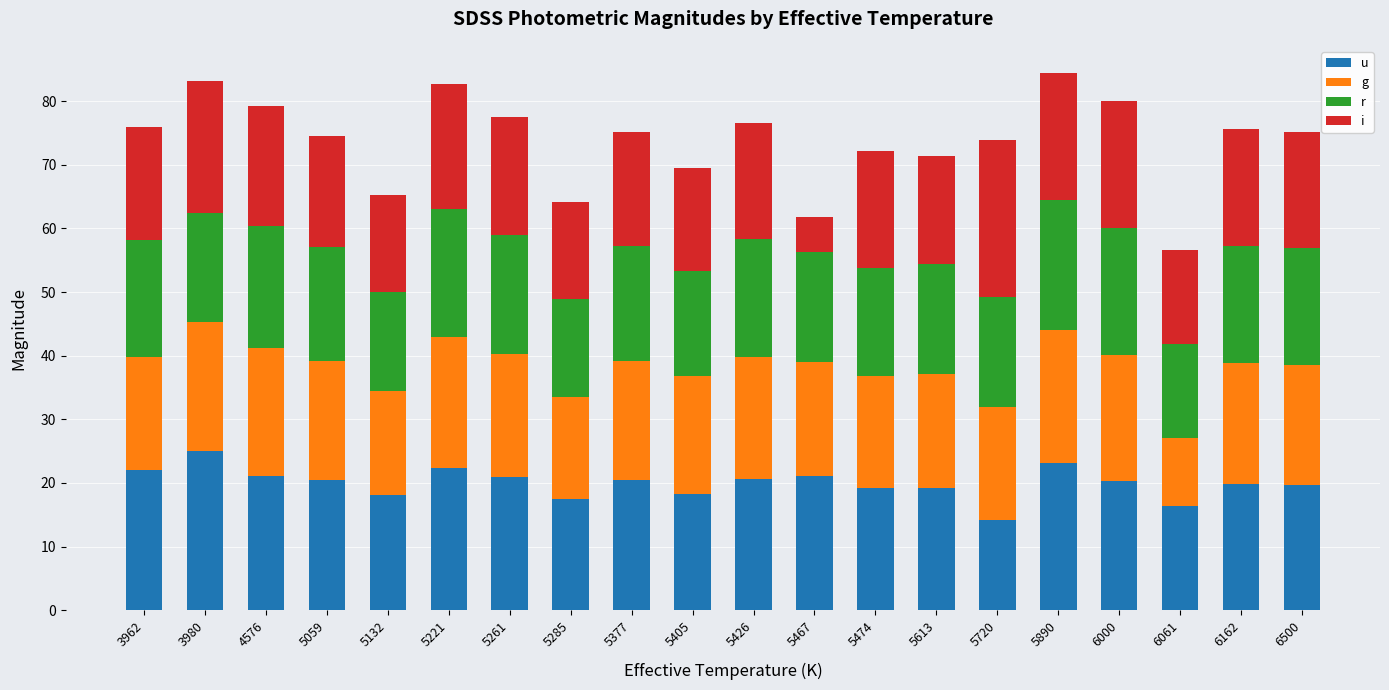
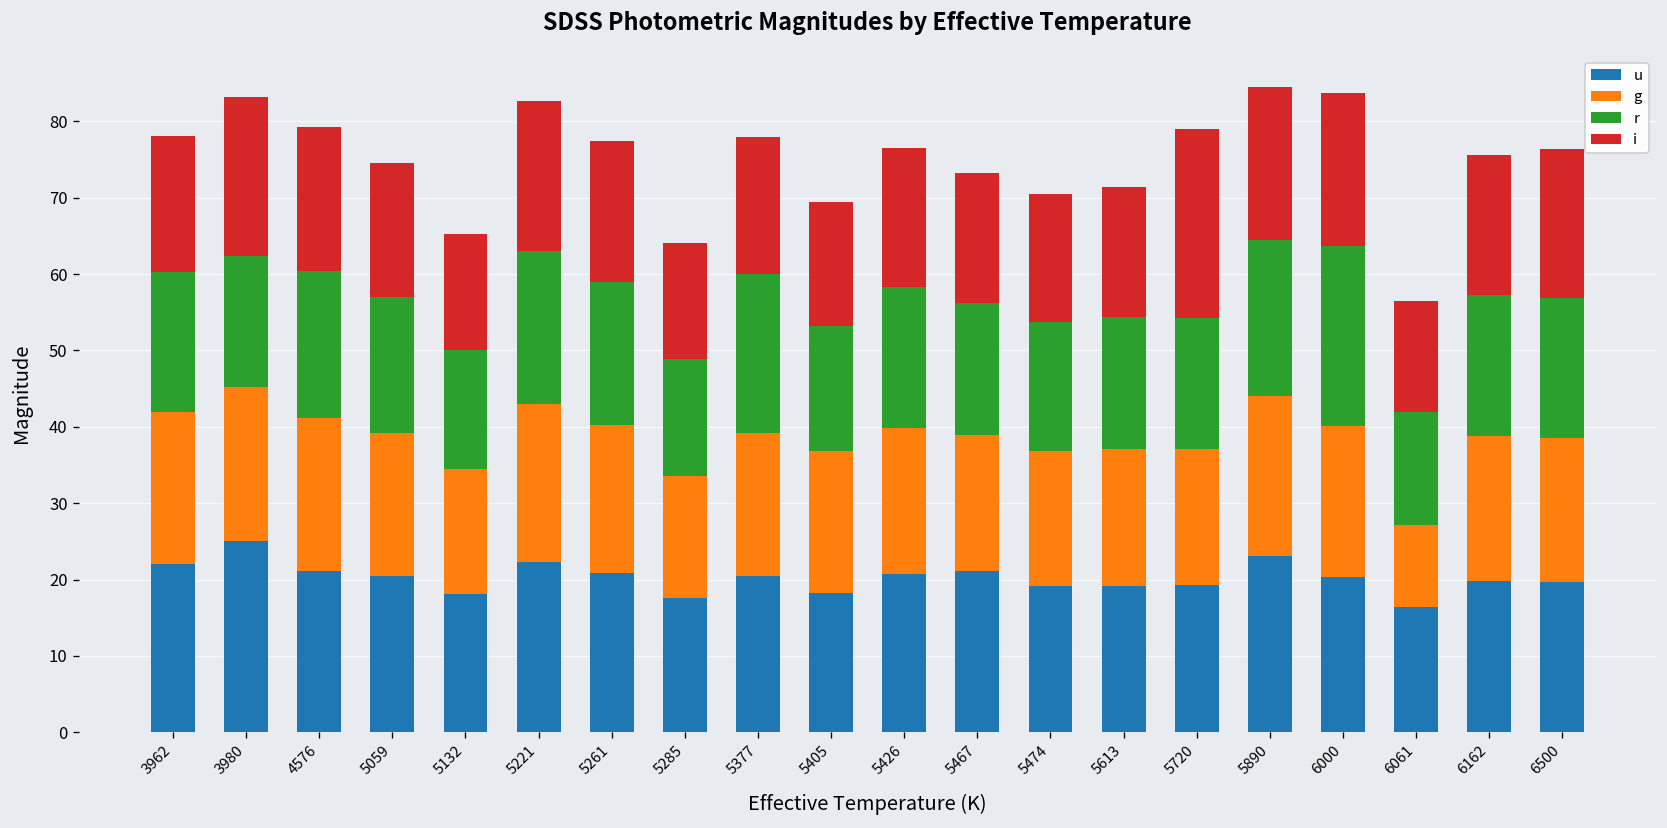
  {
    "u": {
      "3962": 22,
      "3980": 25,
      "4576": 21,
      "5059": 20,
      "5132": 18,
      "5221": 22,
      "5261": 21,
      "5285": 18,
      "5377": 20,
      "5405": 18,
      "5426": 21,
      "5467": 21,
      "5474": 19,
      "5613": 19,
-     "5720": 14,
+     "5720": 19,
      "5890": 23,
      "6000": 20,
      "6061": 16,
      "6162": 20,
      "6500": 20
    },
    "g": {
-     "3962": 18,
+     "3962": 20,
      "3980": 20,
      "4576": 20,
      "5059": 19,
      "5132": 16,
      "5221": 21,
      "5261": 19,
      "5285": 16,
      "5377": 19,
      "5405": 19,
      "5426": 19,
      "5467": 18,
      "5474": 18,
      "5613": 18,
      "5720": 18,
      "5890": 21,
      "6000": 20,
      "6061": 11,
      "6162": 19,
      "6500": 19
    },
    "r": {
      "3962": 18,
      "3980": 17,
      "4576": 19,
      "5059": 18,
      "5132": 16,
      "5221": 20,
      "5261": 19,
      "5285": 15,
-     "5377": 18,
+     "5377": 21,
      "5405": 16,
      "5426": 18,
      "5467": 17,
      "5474": 17,
      "5613": 17,
      "5720": 17,
      "5890": 20,
-     "6000": 20,
+     "6000": 24,
      "6061": 15,
      "6162": 18,
      "6500": 18
    },
    "i": {
      "3962": 18,
      "3980": 21,
      "4576": 19,
      "5059": 18,
      "5132": 15,
      "5221": 20,
      "5261": 18,
      "5285": 15,
      "5377": 18,
      "5405": 16,
      "5426": 18,
-     "5467": 5,
-     "5474": 18,
+     "5467": 17,
+     "5474": 17,
      "5613": 17,
      "5720": 25,
      "5890": 20,
      "6000": 20,
      "6061": 15,
      "6162": 18,
-     "6500": 18
+     "6500": 20
    }
  }
